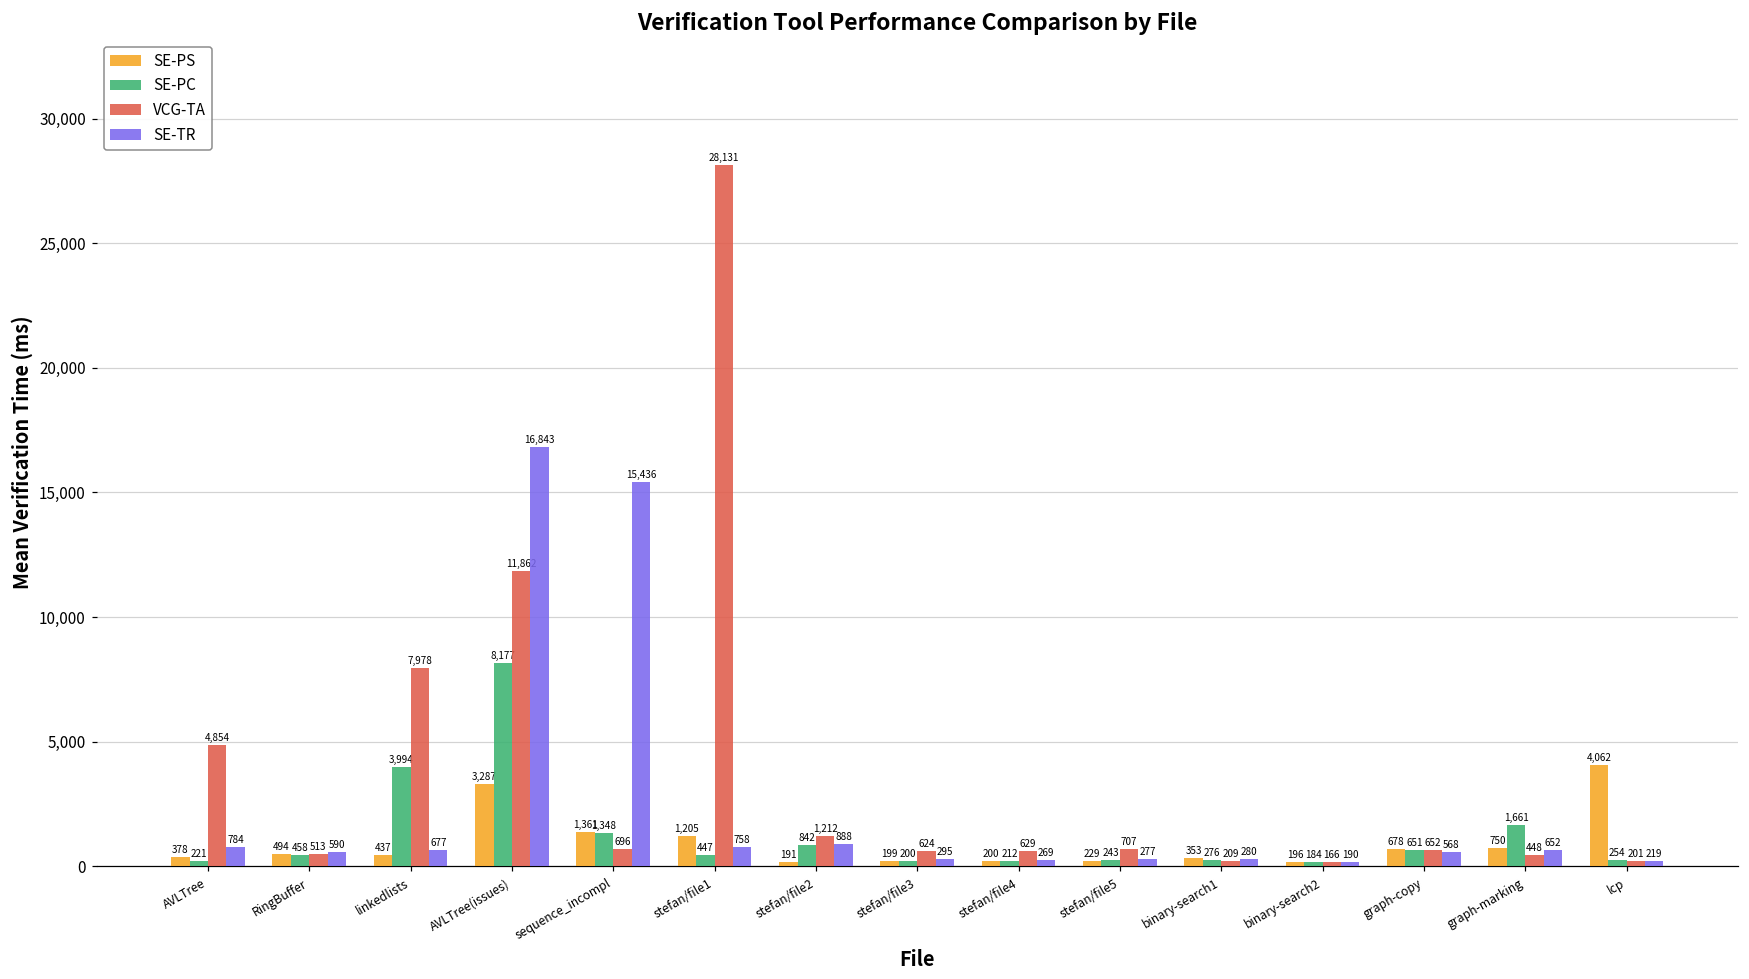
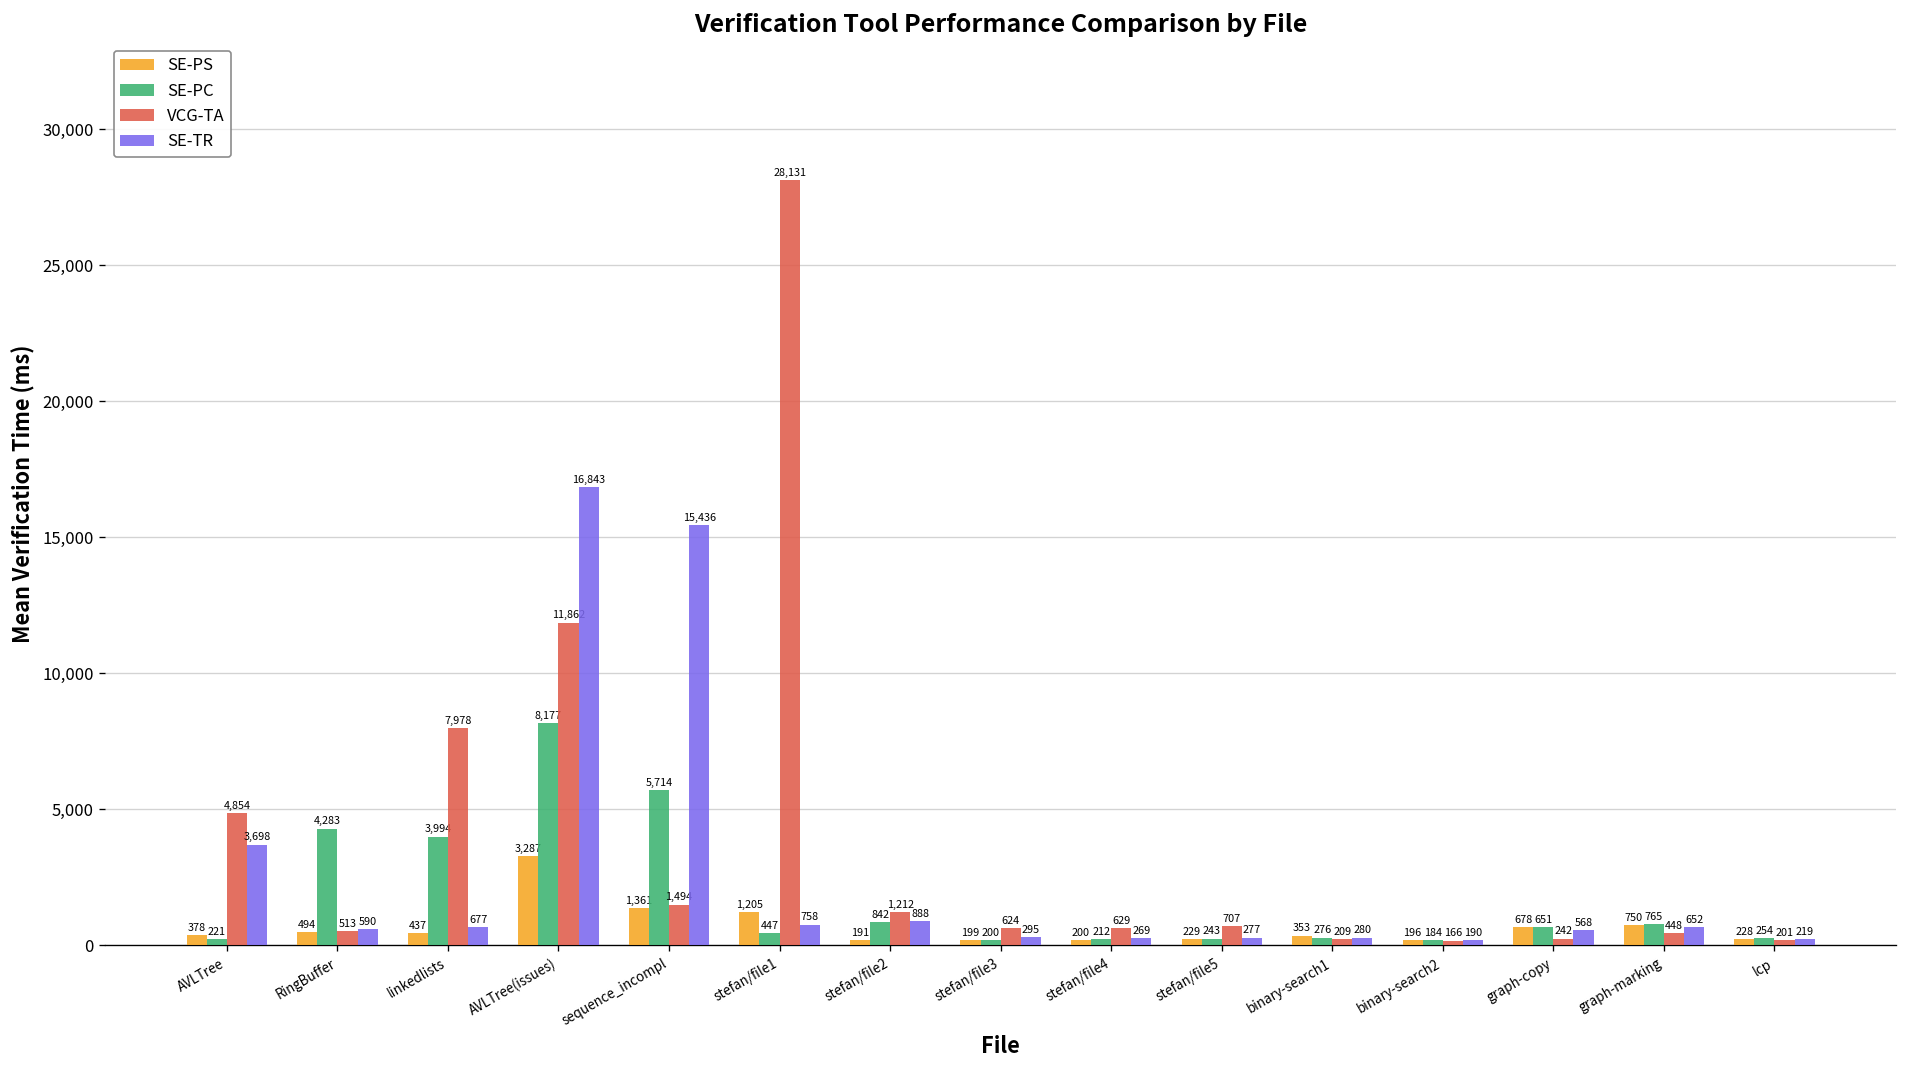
  {
    "SE-PS": {
      "AVLTree": "378",
      "RingBuffer": "494",
      "linkedlists": "437",
      "AVLTree(issues)": "3,287",
      "sequence_incompl": "1,361",
      "stefan/file1": "1,205",
      "stefan/file2": "191",
      "stefan/file3": "199",
      "stefan/file4": "200",
      "stefan/file5": "229",
      "binary-search1": "353",
      "binary-search2": "196",
      "graph-copy": "678",
      "graph-marking": "750",
-     "lcp": "4,062"
+     "lcp": "228"
    },
    "SE-PC": {
      "AVLTree": "221",
-     "RingBuffer": "458",
+     "RingBuffer": "4,283",
      "linkedlists": "3,994",
      "AVLTree(issues)": "8,177",
-     "sequence_incompl": "1,348",
+     "sequence_incompl": "5,714",
      "stefan/file1": "447",
      "stefan/file2": "842",
      "stefan/file3": "200",
      "stefan/file4": "212",
      "stefan/file5": "243",
      "binary-search1": "276",
      "binary-search2": "184",
      "graph-copy": "651",
-     "graph-marking": "1,661",
+     "graph-marking": "765",
      "lcp": "254"
    },
    "VCG-TA": {
      "AVLTree": "4,854",
      "RingBuffer": "513",
      "linkedlists": "7,978",
      "AVLTree(issues)": "11,862",
-     "sequence_incompl": "696",
+     "sequence_incompl": "1,494",
      "stefan/file1": "28,131",
      "stefan/file2": "1,212",
      "stefan/file3": "624",
      "stefan/file4": "629",
      "stefan/file5": "707",
      "binary-search1": "209",
      "binary-search2": "166",
-     "graph-copy": "652",
+     "graph-copy": "242",
      "graph-marking": "448",
      "lcp": "201"
    },
    "SE-TR": {
-     "AVLTree": "784",
+     "AVLTree": "3,698",
      "RingBuffer": "590",
      "linkedlists": "677",
      "AVLTree(issues)": "16,843",
      "sequence_incompl": "15,436",
      "stefan/file1": "758",
      "stefan/file2": "888",
      "stefan/file3": "295",
      "stefan/file4": "269",
      "stefan/file5": "277",
      "binary-search1": "280",
      "binary-search2": "190",
      "graph-copy": "568",
      "graph-marking": "652",
      "lcp": "219"
    }
  }
